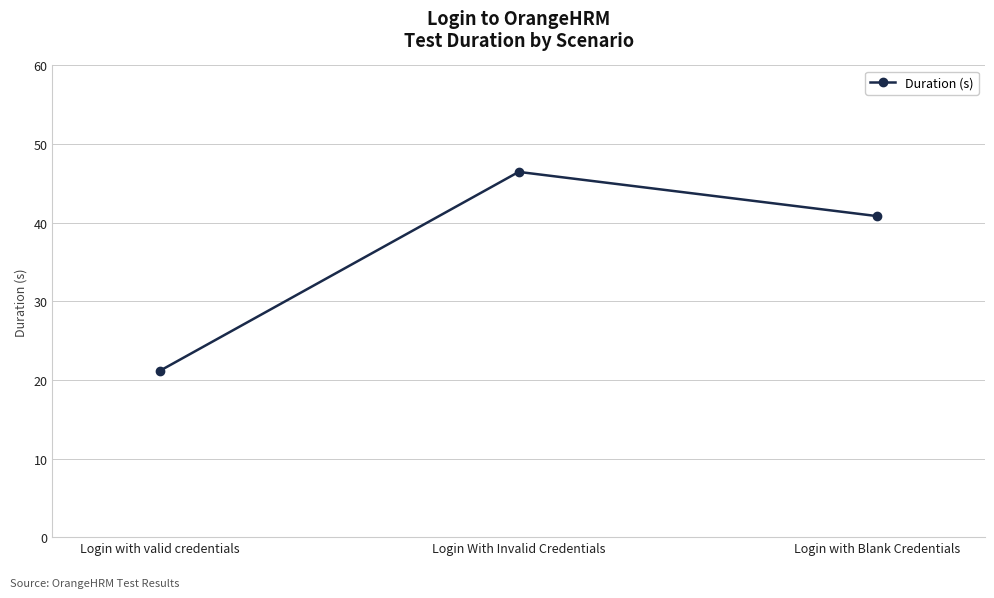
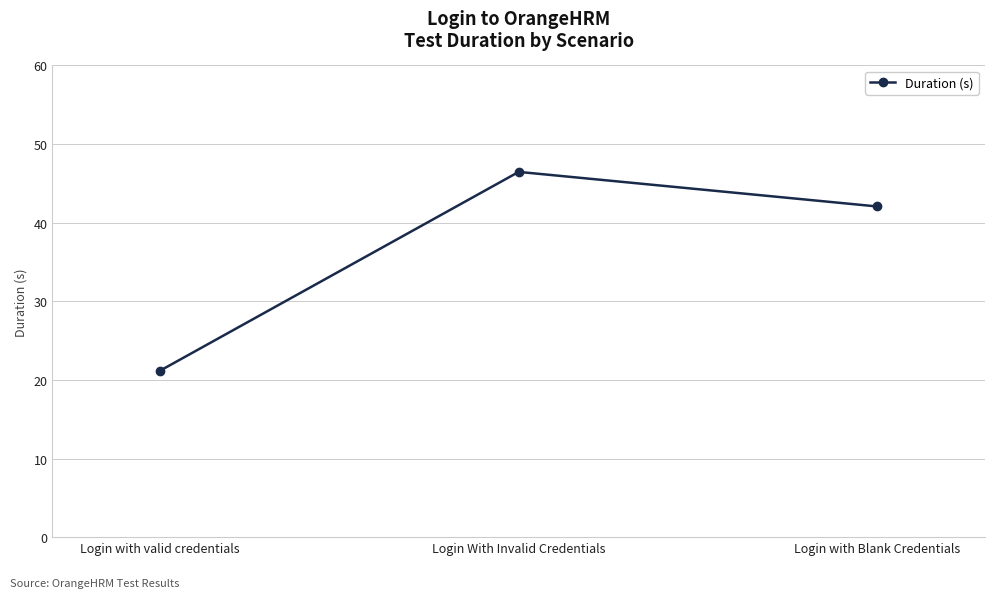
  {
    "Login with valid credentials": 21,
    "Login With Invalid Credentials": 46,
-   "Login with Blank Credentials": 41
+   "Login with Blank Credentials": 42
  }
